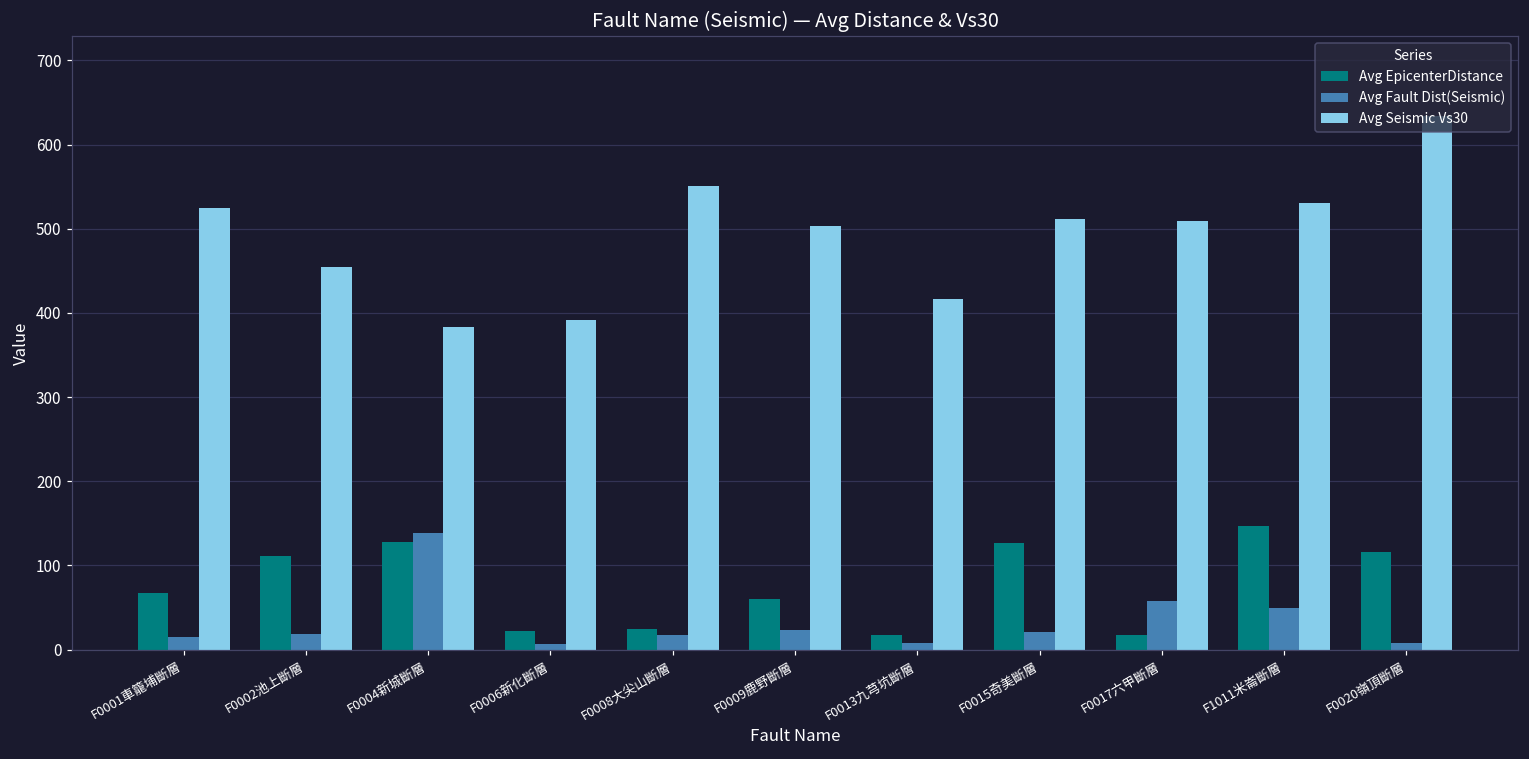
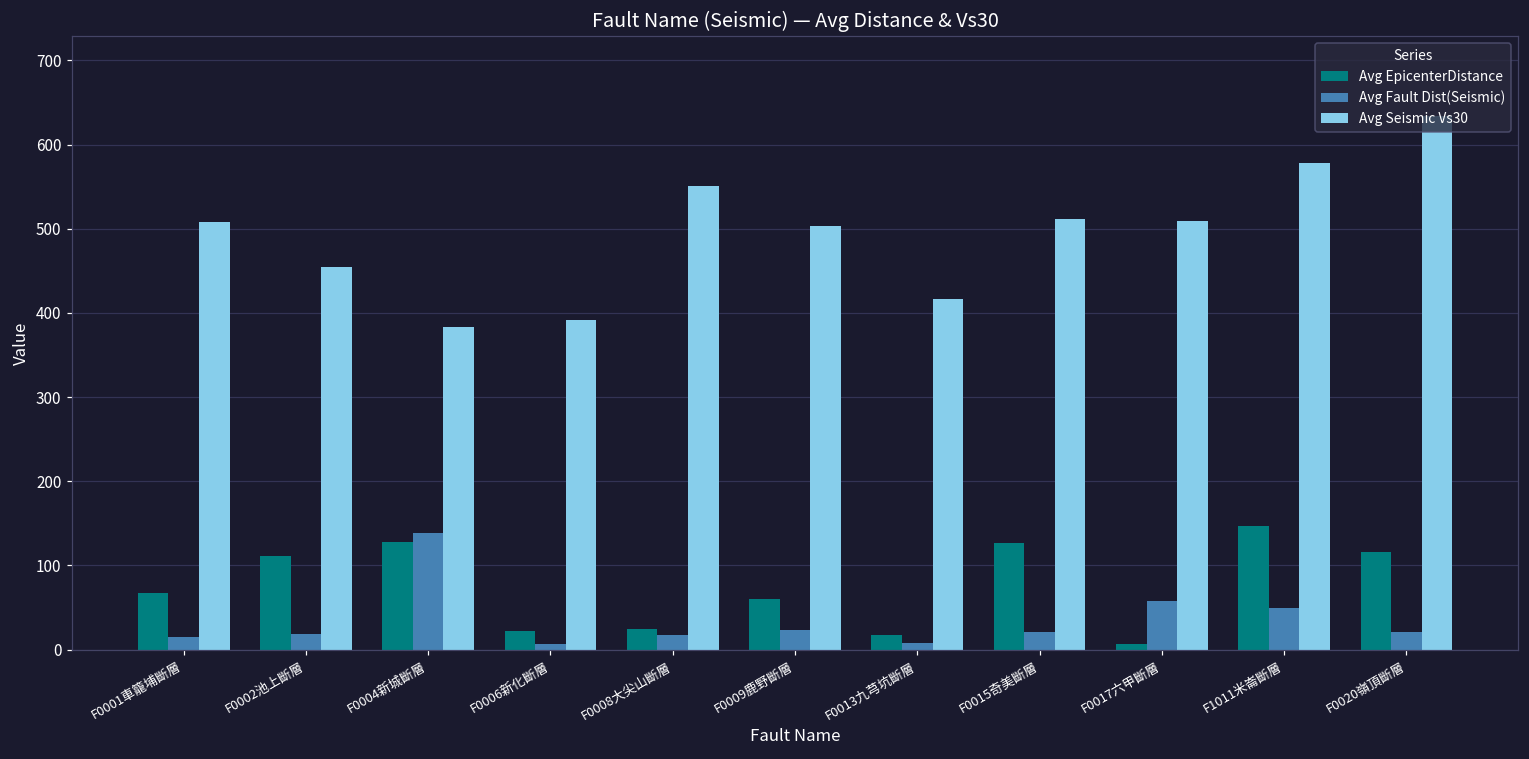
  {
    "Avg EpicenterDistance": {
      "F0001車籠埔斷層": 70,
      "F0002池上斷層": 110,
      "F0004新城斷層": 130,
      "F0006新化斷層": 20,
      "F0008大尖山斷層": 20,
      "F0009鹿野斷層": 60,
      "F0013九芎坑斷層": 20,
      "F0015奇美斷層": 130,
-     "F0017六甲斷層": 20,
+     "F0017六甲斷層": 10,
      "F1011米崙斷層": 150,
      "F0020嶺頂斷層": 120
    },
    "Avg Fault Dist(Seismic)": {
      "F0001車籠埔斷層": 10,
      "F0002池上斷層": 20,
      "F0004新城斷層": 140,
      "F0006新化斷層": 10,
      "F0008大尖山斷層": 20,
      "F0009鹿野斷層": 20,
      "F0013九芎坑斷層": 10,
      "F0015奇美斷層": 20,
      "F0017六甲斷層": 60,
      "F1011米崙斷層": 50,
-     "F0020嶺頂斷層": 10
+     "F0020嶺頂斷層": 20
    },
    "Avg Seismic Vs30": {
-     "F0001車籠埔斷層": 530,
+     "F0001車籠埔斷層": 510,
      "F0002池上斷層": 450,
      "F0004新城斷層": 380,
      "F0006新化斷層": 390,
      "F0008大尖山斷層": 550,
      "F0009鹿野斷層": 500,
      "F0013九芎坑斷層": 420,
      "F0015奇美斷層": 510,
      "F0017六甲斷層": 510,
-     "F1011米崙斷層": 530
+     "F1011米崙斷層": 580
    }
  }
